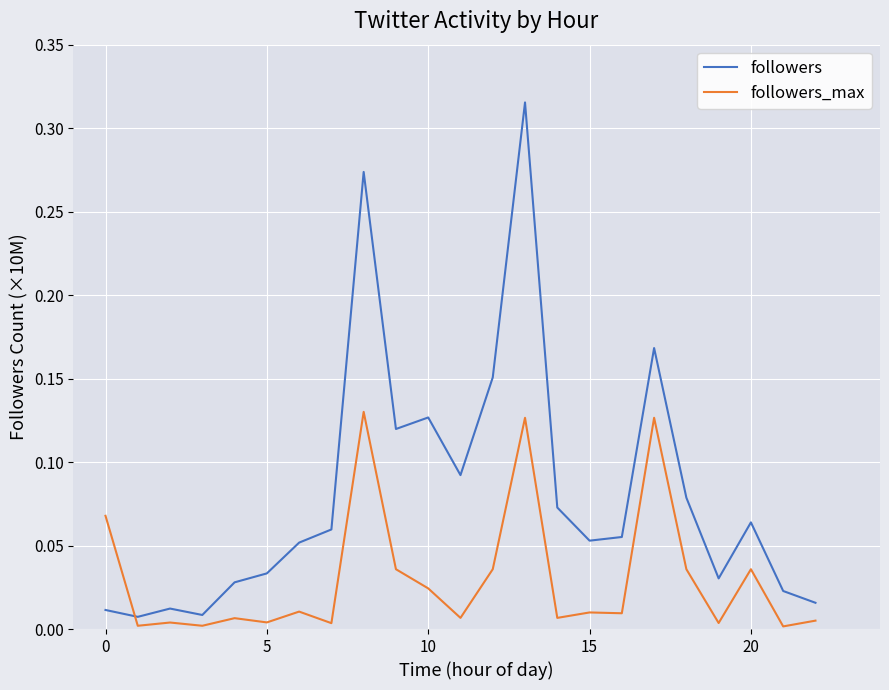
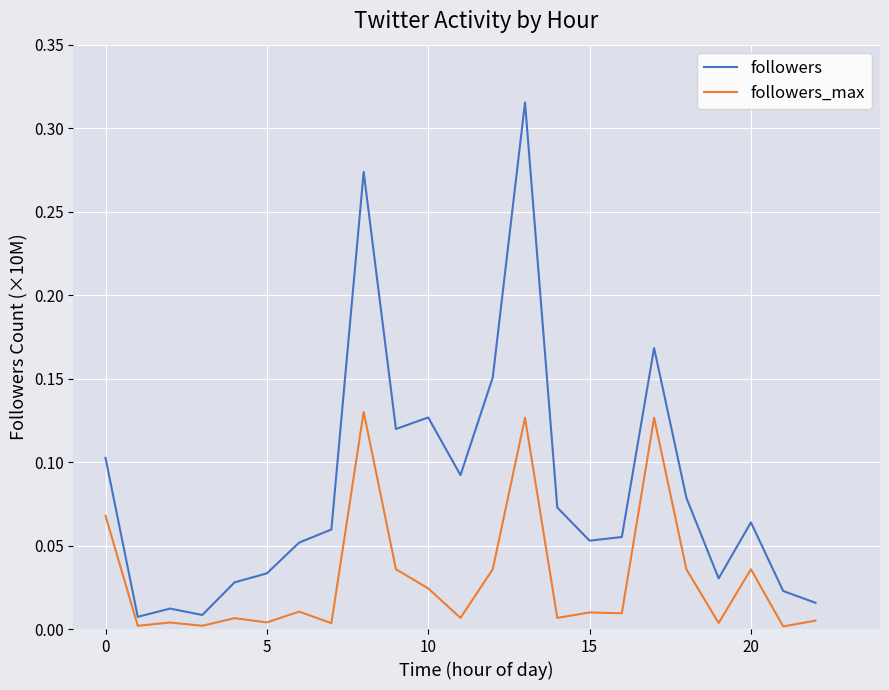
  {
    "followers": {
-     "0": 0.011,
+     "0": 0.103,
      "5": 0.033,
      "10": 0.127,
      "15": 0.053,
      "20": 0.064
    },
    "followers_max": {
      "0": 0.068,
      "5": 0.004,
      "10": 0.024,
      "15": 0.010,
      "20": 0.036
    }
  }
